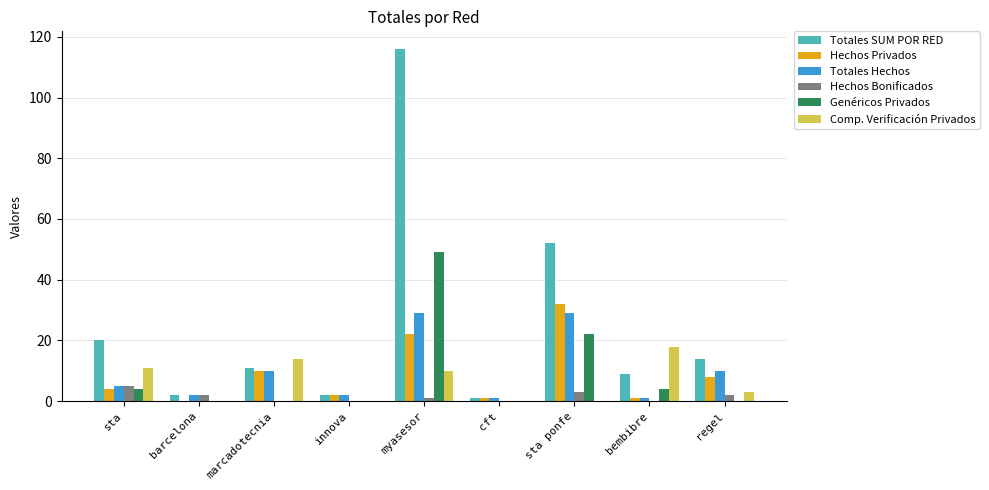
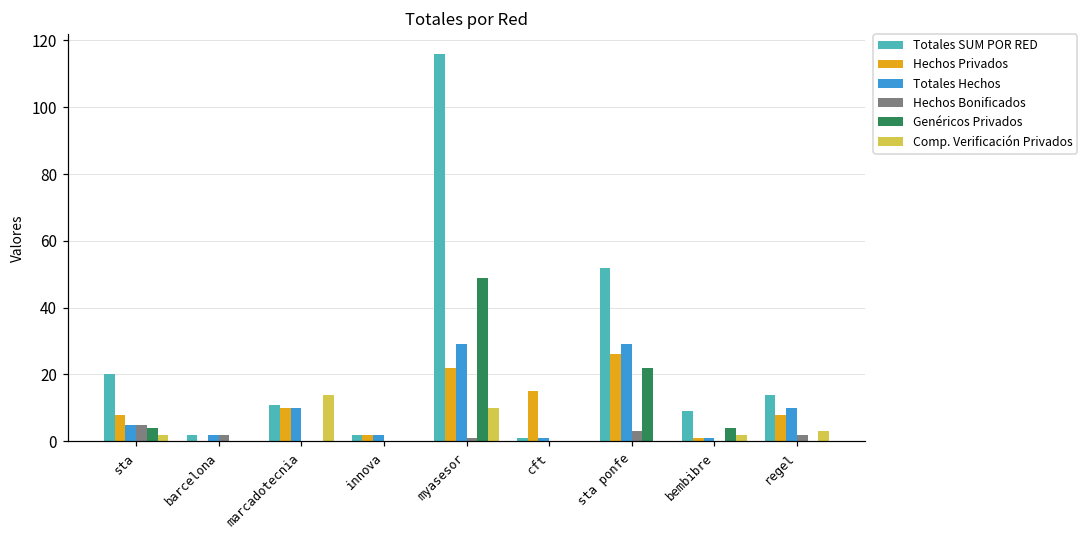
  {
    "Hechos Privados": {
-     "sta": 4,
+     "sta": 8,
      "barcelona": 0,
      "marcadotecnia": 10,
      "innova": 2,
      "myasesor": 22,
-     "cft": 1,
-     "sta ponfe": 32,
+     "cft": 15,
+     "sta ponfe": 26,
      "bembibre": 1,
      "regel": 8
    },
    "Hechos Bonificados": {
      "sta": 5,
      "barcelona": 2,
      "marcadotecnia": 0,
      "innova": 0,
      "myasesor": 1,
      "cft": 0,
      "sta ponfe": 3,
      "bembibre": 0,
      "regel": 2
    },
    "Genéricos Privados": {
      "sta": 4,
      "barcelona": 0,
      "marcadotecnia": 0,
      "innova": 0,
      "myasesor": 49,
      "cft": 0,
      "sta ponfe": 22,
      "bembibre": 4,
      "regel": 0
    },
    "Comp. Verificación Privados": {
-     "sta": 11,
+     "sta": 2,
      "barcelona": 0,
      "marcadotecnia": 14,
      "innova": 0,
      "myasesor": 10,
      "cft": 0,
      "sta ponfe": 0,
-     "bembibre": 18,
+     "bembibre": 2,
      "regel": 3
    }
  }
